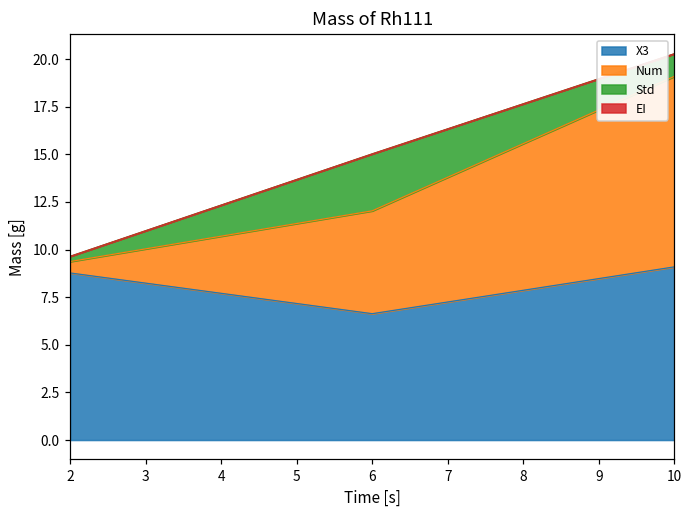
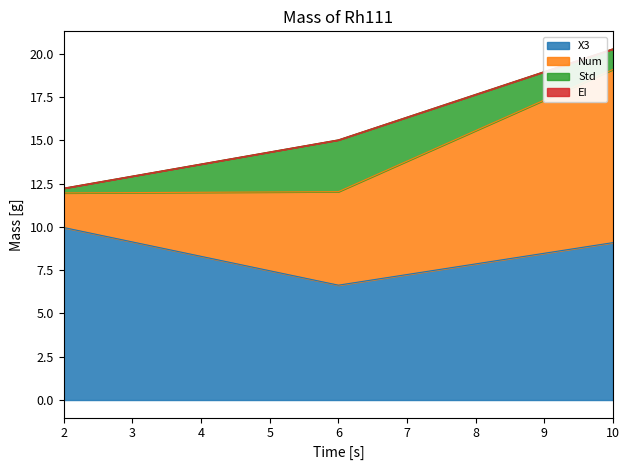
  {
    "X3": {
-     "2": 8.8,
+     "2": 10.0,
      "6": 6.6,
      "10": 9.1
    },
    "Num": {
-     "2": 0.6,
+     "2": 2.0,
      "6": 5.4,
      "10": 10.0
    }
  }
